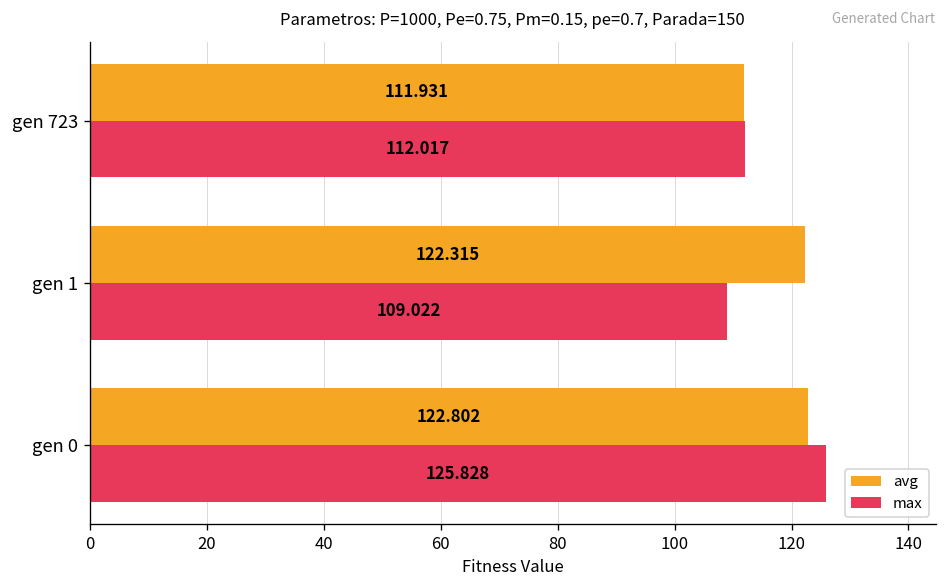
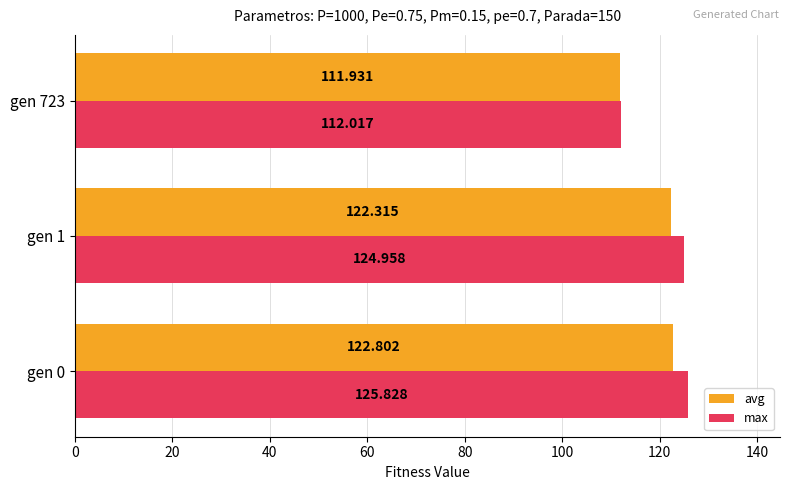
  {
    "avg": {
      "gen 723": 111.931,
      "gen 1": 122.315,
      "gen 0": 122.802
    },
    "max": {
      "gen 723": 112.017,
-     "gen 1": 109.022,
+     "gen 1": 124.958,
      "gen 0": 125.828
    }
  }
